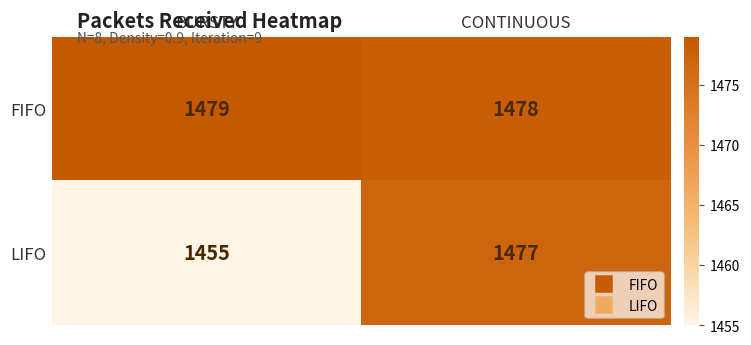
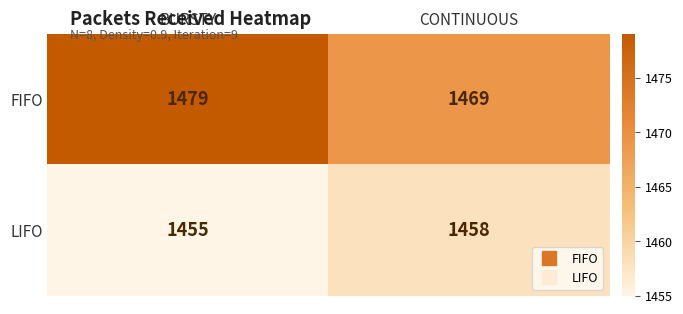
  {
    "FIFO": {
      "BURSTY": 1479,
-     "CONTINUOUS": 1478
+     "CONTINUOUS": 1469
    },
    "LIFO": {
      "BURSTY": 1455,
-     "CONTINUOUS": 1477
+     "CONTINUOUS": 1458
    }
  }
